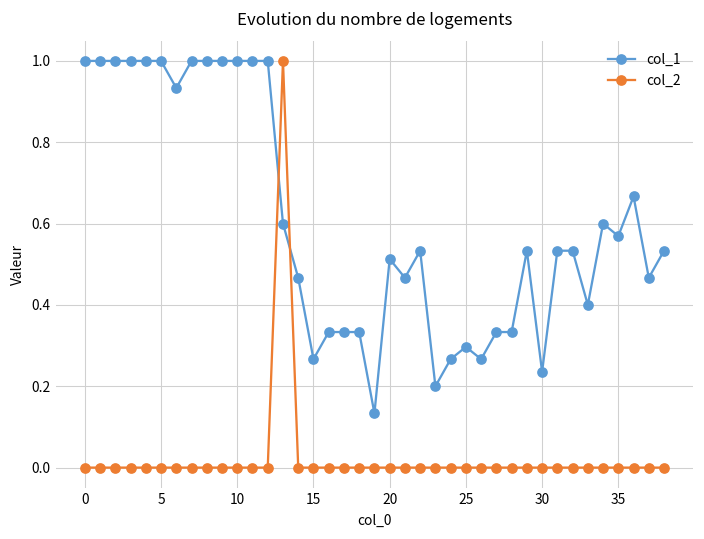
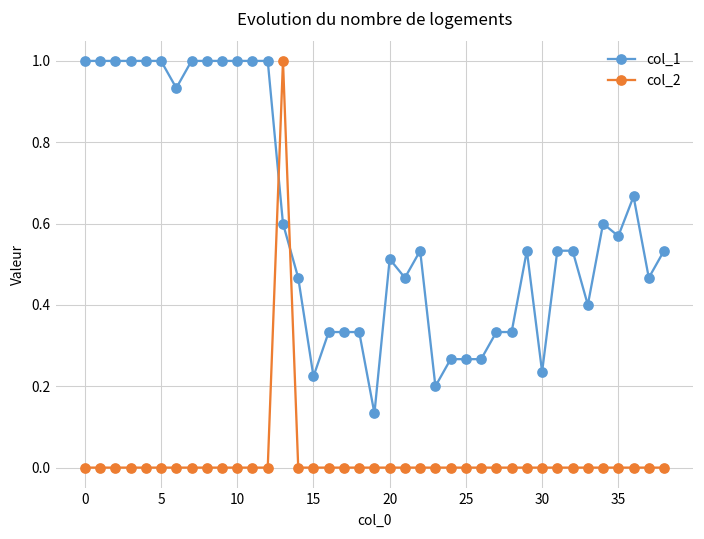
  {
    "col_1": {
      "0": 1.00,
      "5": 1.00,
      "10": 1.00,
-     "15": 0.27,
+     "15": 0.22,
      "20": 0.51,
-     "25": 0.30,
+     "25": 0.27,
      "30": 0.24,
      "35": 0.57
    },
    "col_2": {
      "0": 0.00,
      "5": 0.00,
      "10": 0.00,
      "15": 0.00,
      "20": 0.00,
      "25": 0.00,
      "30": 0.00,
      "35": 0.00
    }
  }
